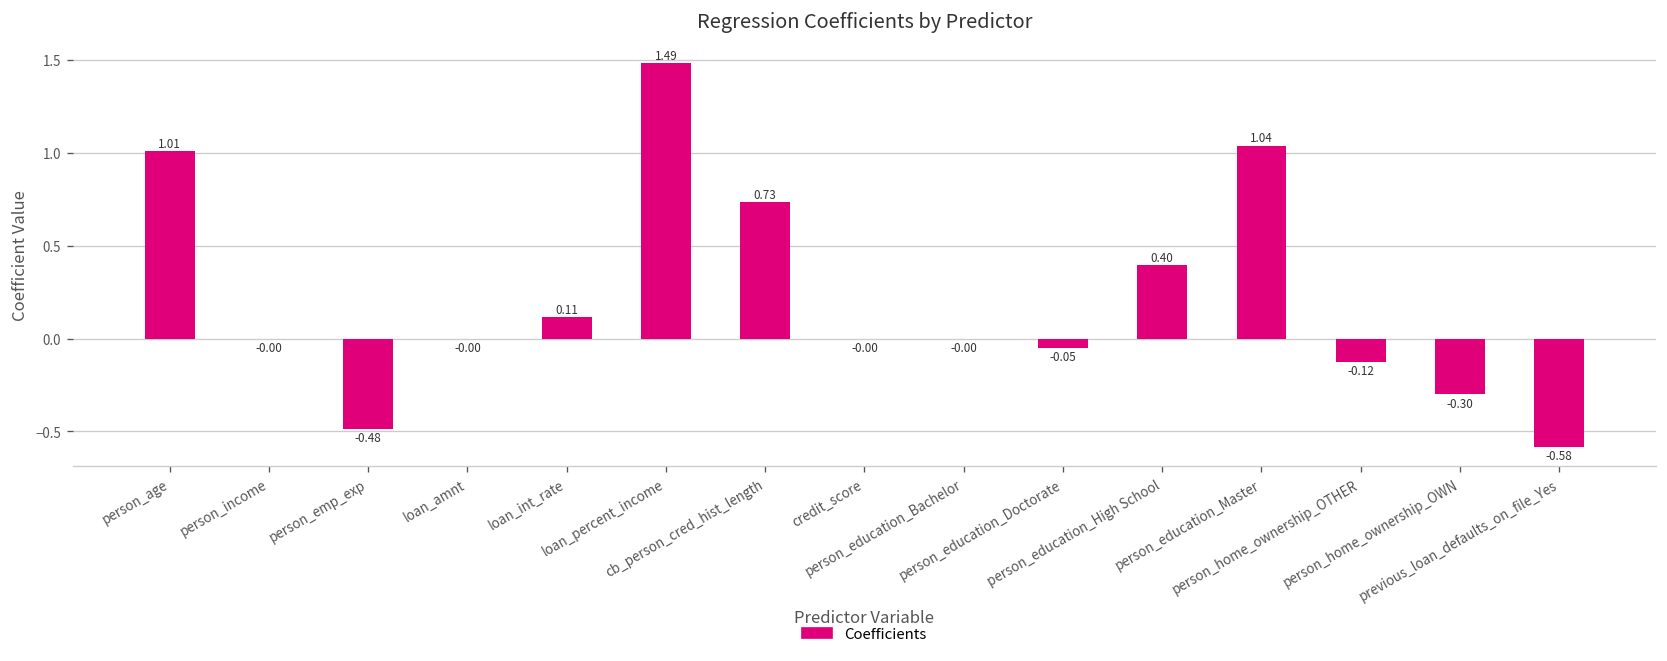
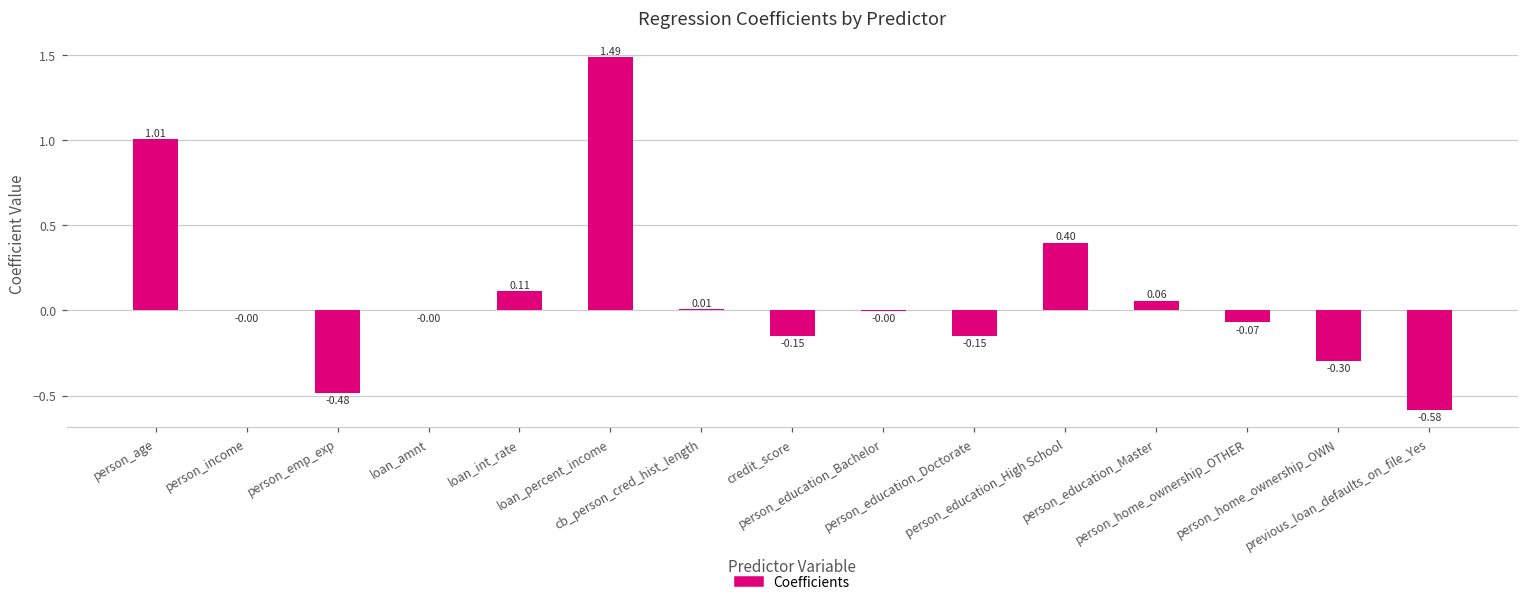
  {
    "person_age": 1.01,
    "person_income": -0.00,
    "person_emp_exp": -0.48,
    "loan_amnt": -0.00,
    "loan_int_rate": 0.11,
    "loan_percent_income": 1.49,
-   "cb_person_cred_hist_length": 0.73,
-   "credit_score": -0.00,
+   "cb_person_cred_hist_length": 0.01,
+   "credit_score": -0.15,
    "person_education_Bachelor": -0.00,
-   "person_education_Doctorate": -0.05,
+   "person_education_Doctorate": -0.15,
    "person_education_High School": 0.40,
-   "person_education_Master": 1.04,
-   "person_home_ownership_OTHER": -0.12,
+   "person_education_Master": 0.06,
+   "person_home_ownership_OTHER": -0.07,
    "person_home_ownership_OWN": -0.30,
    "previous_loan_defaults_on_file_Yes": -0.58
  }
